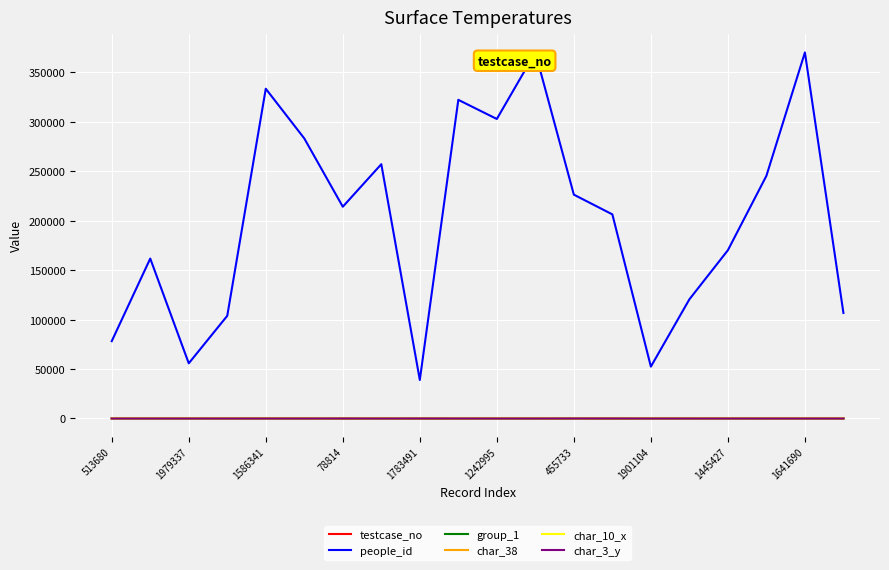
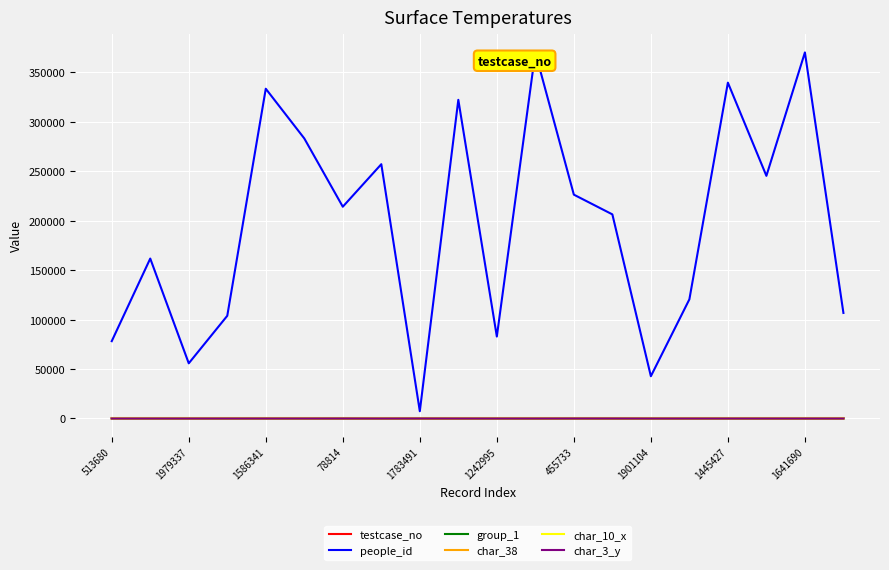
  {
    "char_3_y": {
      "513680": 0,
      "1979337": 0,
      "1586341": 0,
      "78814": 0,
      "1783491": 0,
      "1242995": 0,
      "455733": 0,
      "1901104": 0,
      "1445427": 0,
      "1641690": 0
    },
    "people_id": {
      "513680": 80000,
      "1979337": 60000,
      "1586341": 330000,
      "78814": 210000,
-     "1783491": 40000,
-     "1242995": 300000,
+     "1783491": 10000,
+     "1242995": 80000,
      "455733": 230000,
-     "1901104": 50000,
-     "1445427": 170000,
+     "1901104": 40000,
+     "1445427": 340000,
      "1641690": 370000
    }
  }
